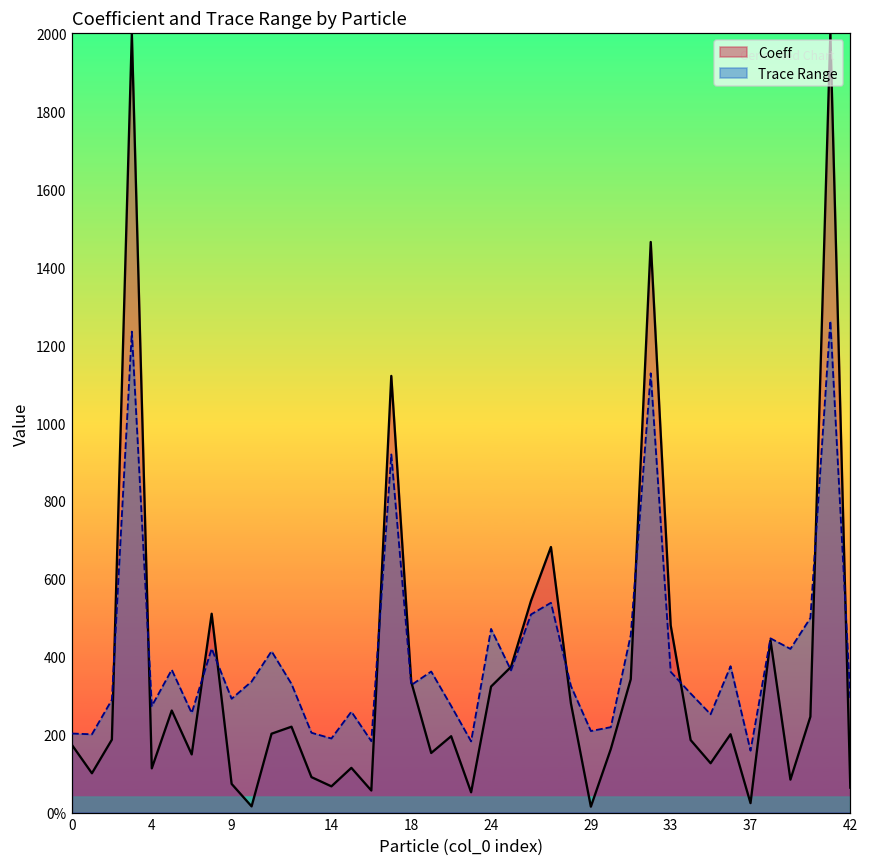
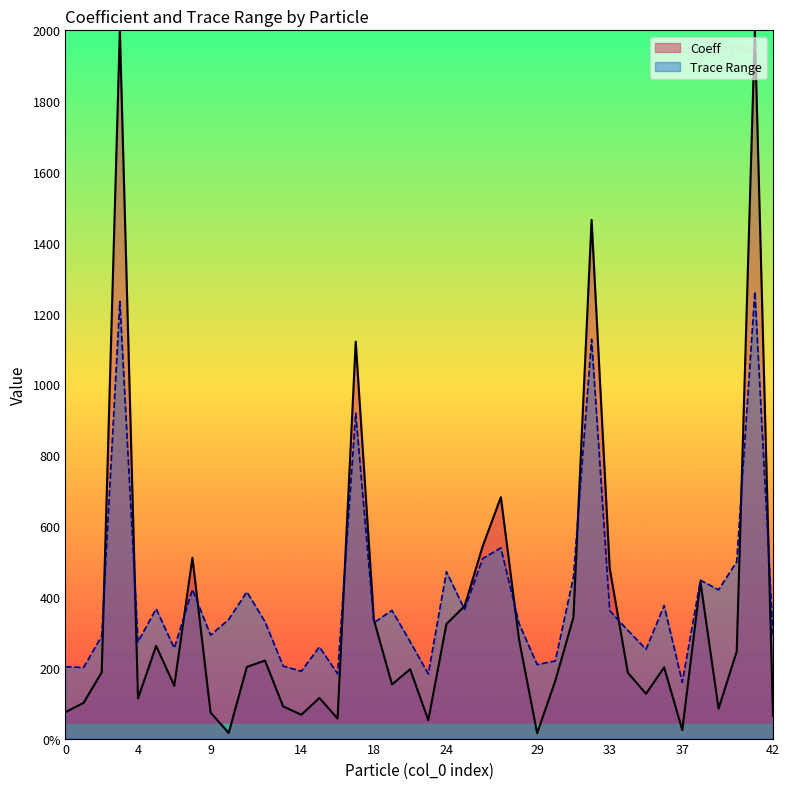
  {
    "Coeff": {
-     "0": 170,
+     "0": 70,
      "4": 110,
      "42": 60
    },
    "Trace Range": {
      "0": 200,
      "4": 270,
      "42": 290
    }
  }
